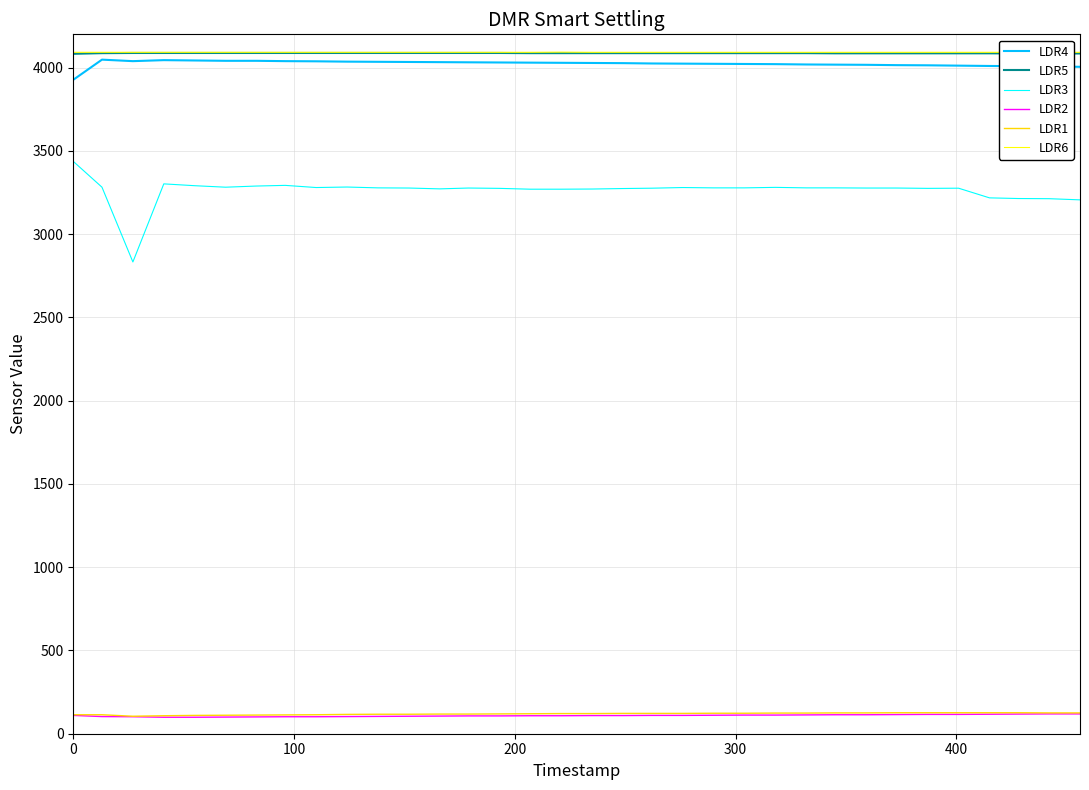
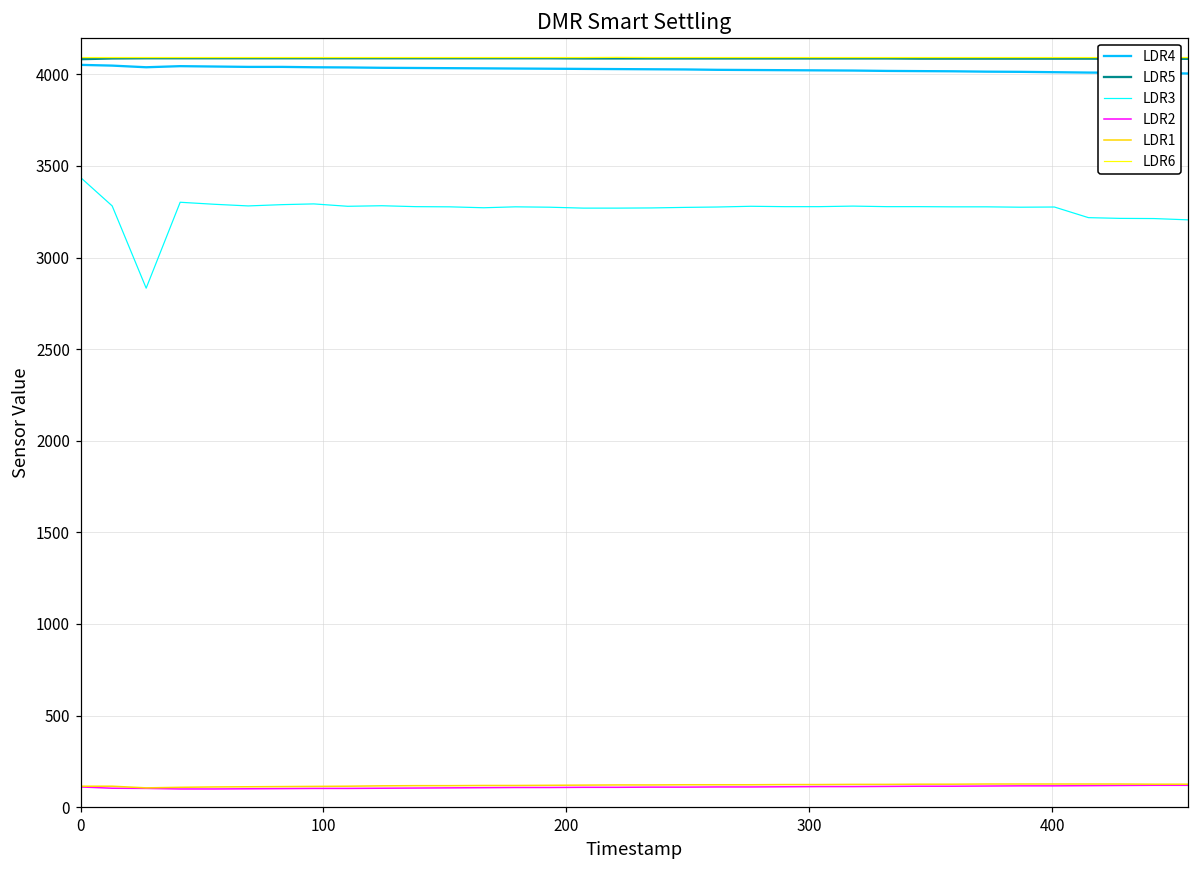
  {
    "LDR4": {
-     "0": 3930
+     "0": 4050
    },
    "LDR3": {
      "0": 3440
    }
  }
